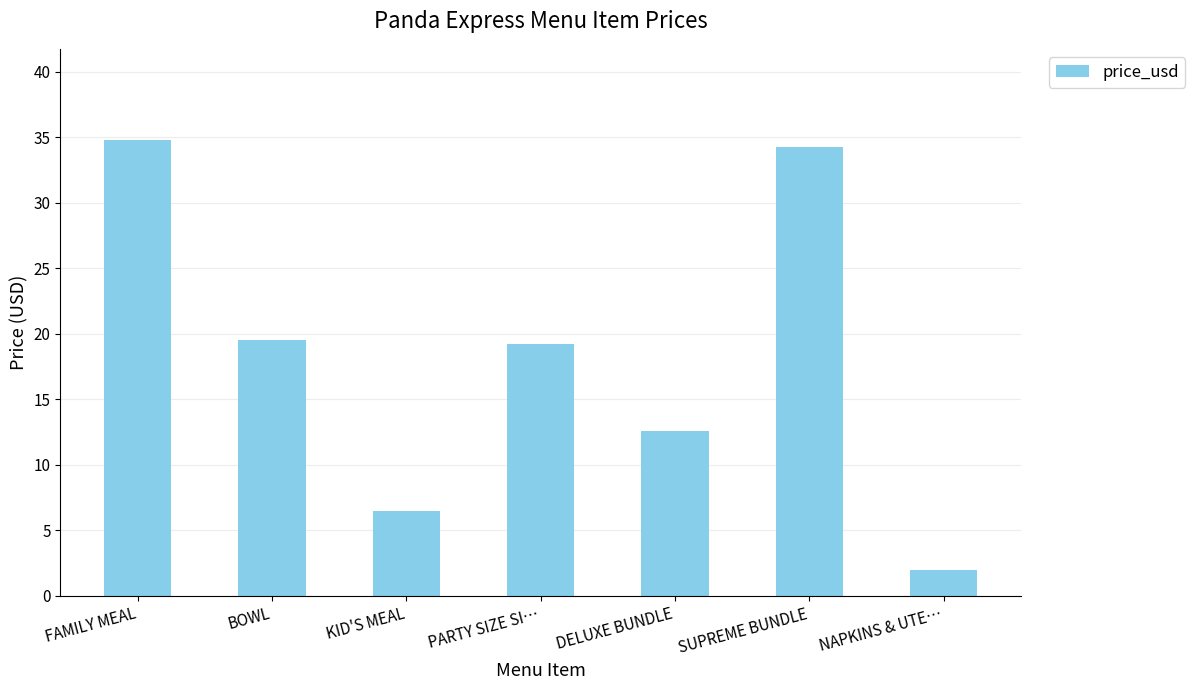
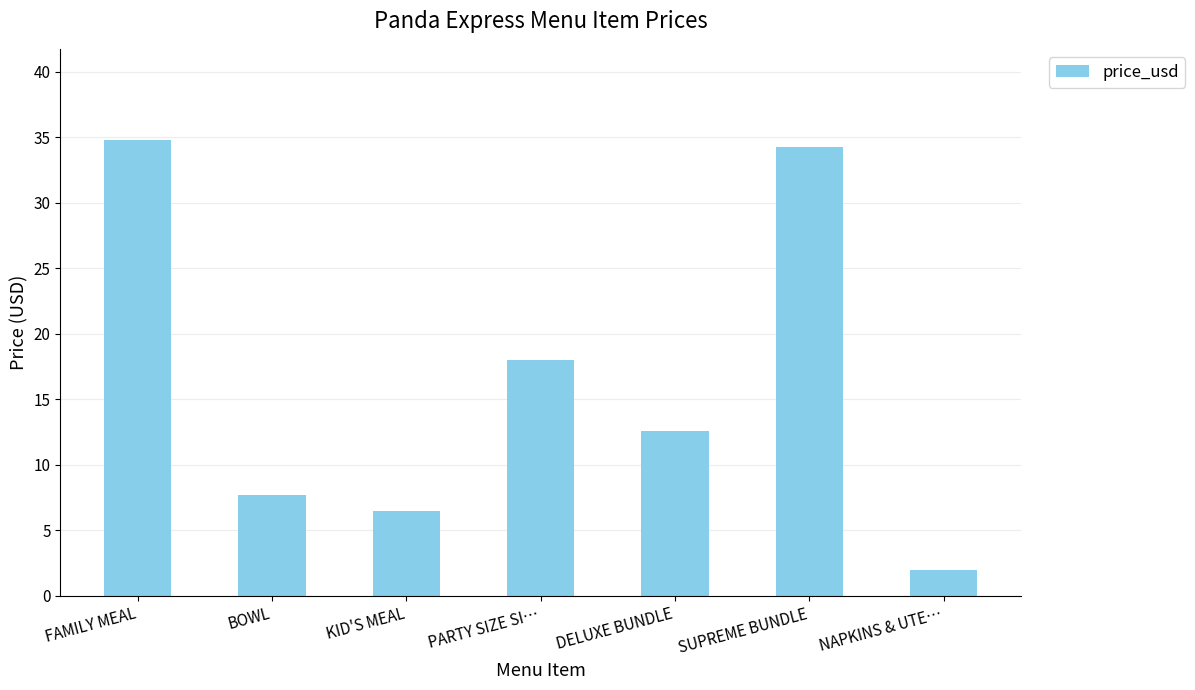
  {
    "FAMILY MEAL": 34.8,
-   "BOWL": 19.5,
+   "BOWL": 7.7,
    "KID'S MEAL": 6.5,
-   "PARTY SIZE SI…": 19.2,
+   "PARTY SIZE SI…": 18.0,
    "DELUXE BUNDLE": 12.6,
    "SUPREME BUNDLE": 34.3,
    "NAPKINS & UTE…": 2.0
  }
